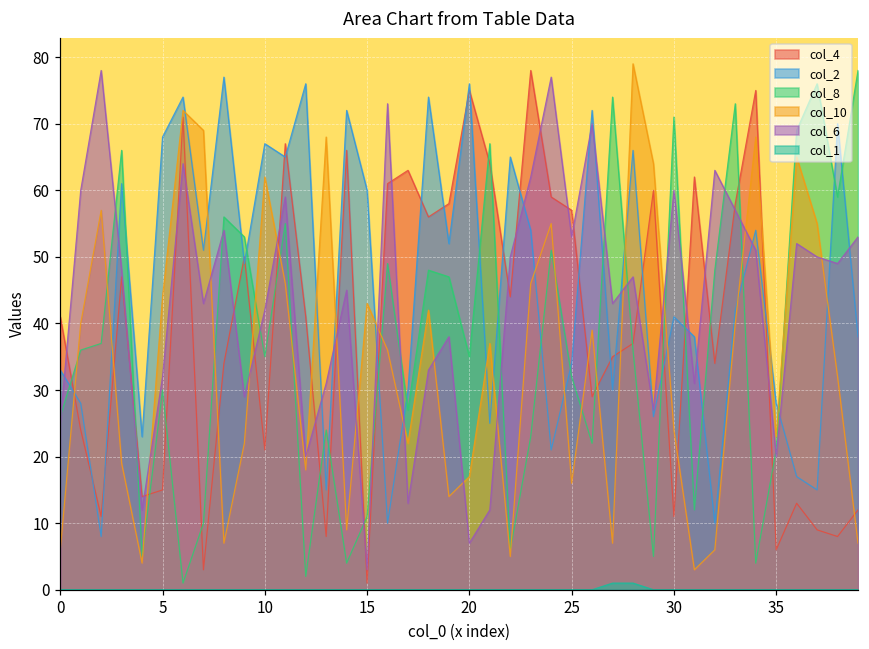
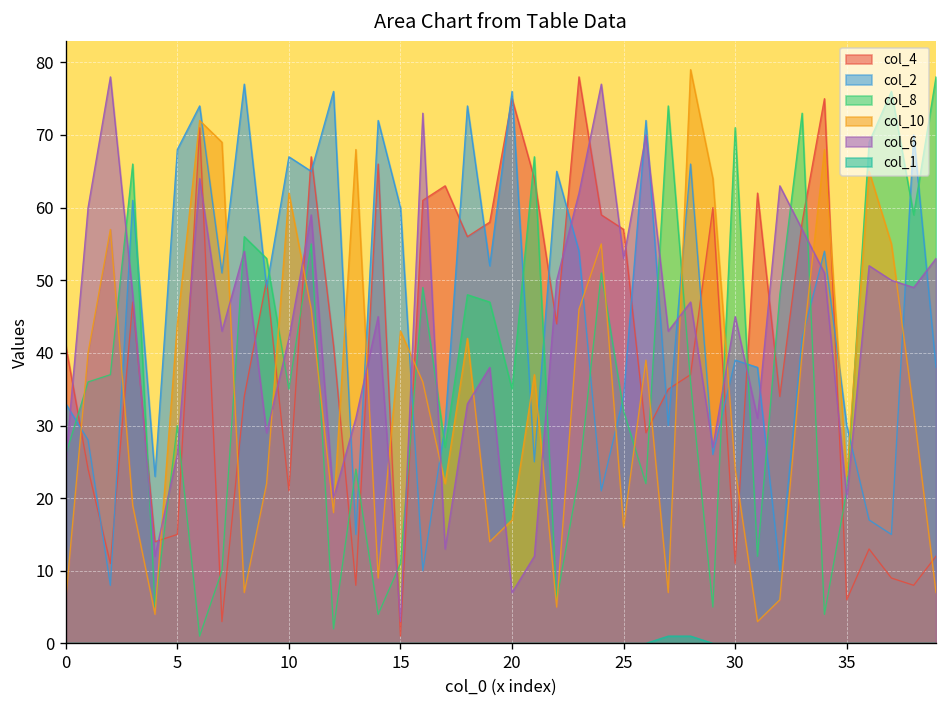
  {
    "col_4": {
      "0": 41,
      "5": 15,
      "10": 21,
      "15": 1,
      "20": 75,
      "25": 57,
      "30": 11,
      "35": 6
    },
    "col_2": {
      "0": 33,
      "5": 68,
      "10": 67,
      "15": 60,
      "20": 76,
      "25": 34,
-     "30": 41,
-     "35": 28
+     "30": 39,
+     "35": 30
    },
    "col_10": {
      "0": 6,
      "5": 44,
      "10": 62,
      "15": 43,
      "20": 17,
      "25": 16,
      "30": 24,
      "35": 23
    },
    "col_6": {
      "0": 25,
-     "5": 32,
+     "5": 26,
      "10": 42,
      "15": 3,
      "20": 7,
      "25": 53,
-     "30": 60,
+     "30": 45,
      "35": 20
    }
  }
